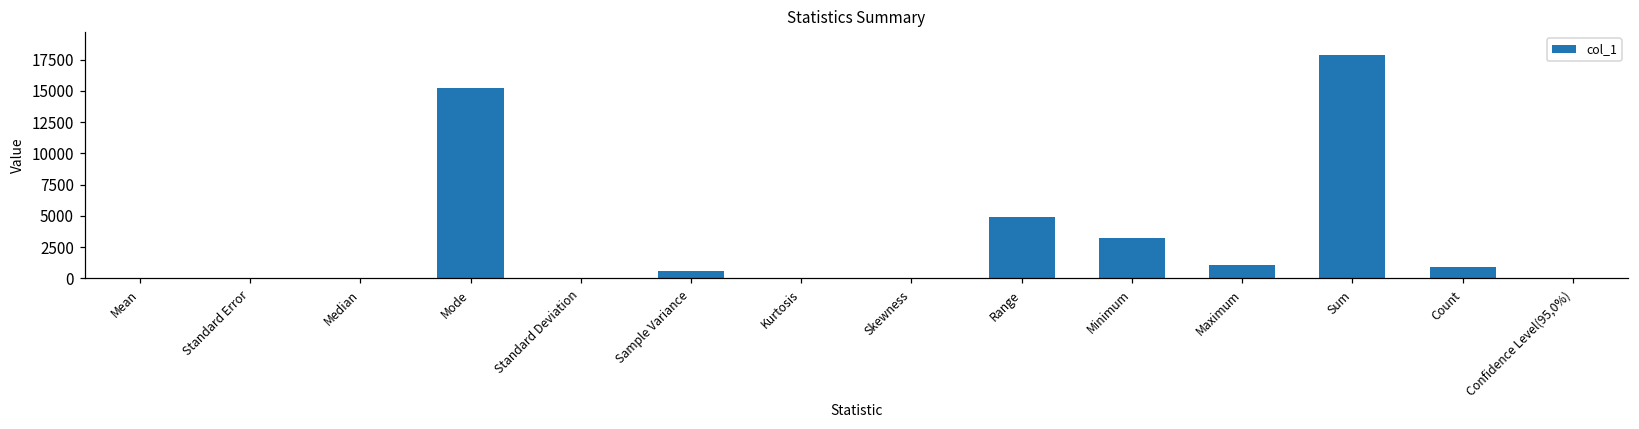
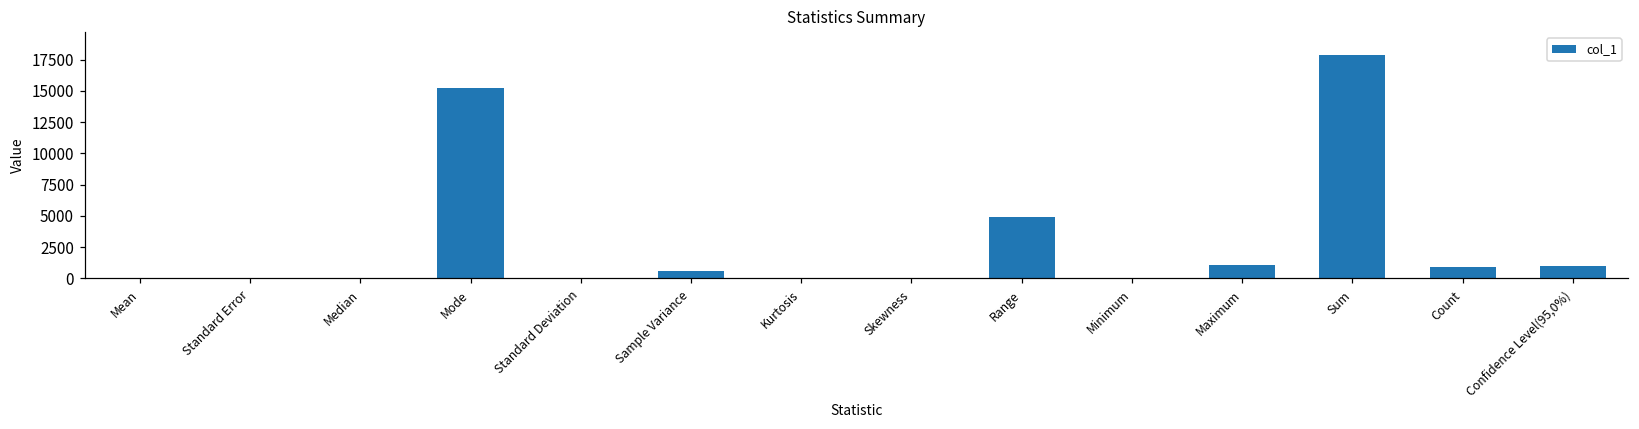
  {
    "Mode": 15200,
    "Sample Variance": 600,
    "Range": 4900,
-   "Minimum": 3200,
+   "Minimum": 0,
    "Maximum": 1100,
    "Sum": 17900,
    "Count": 1000,
-   "Confidence Level(95,0%)": 0
+   "Confidence Level(95,0%)": 1000
  }
